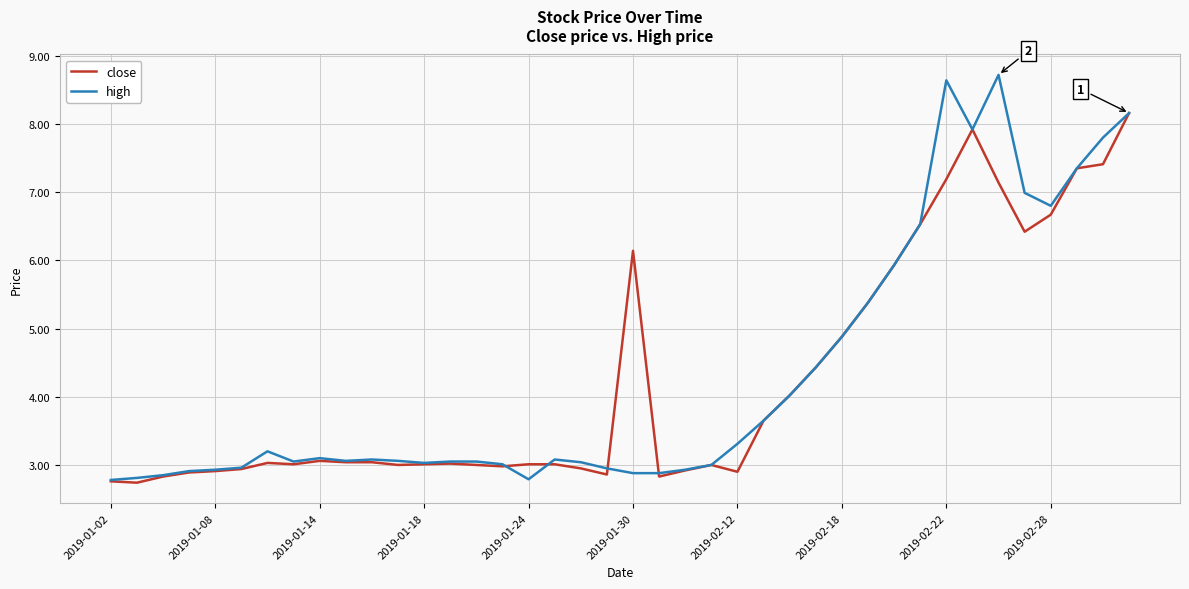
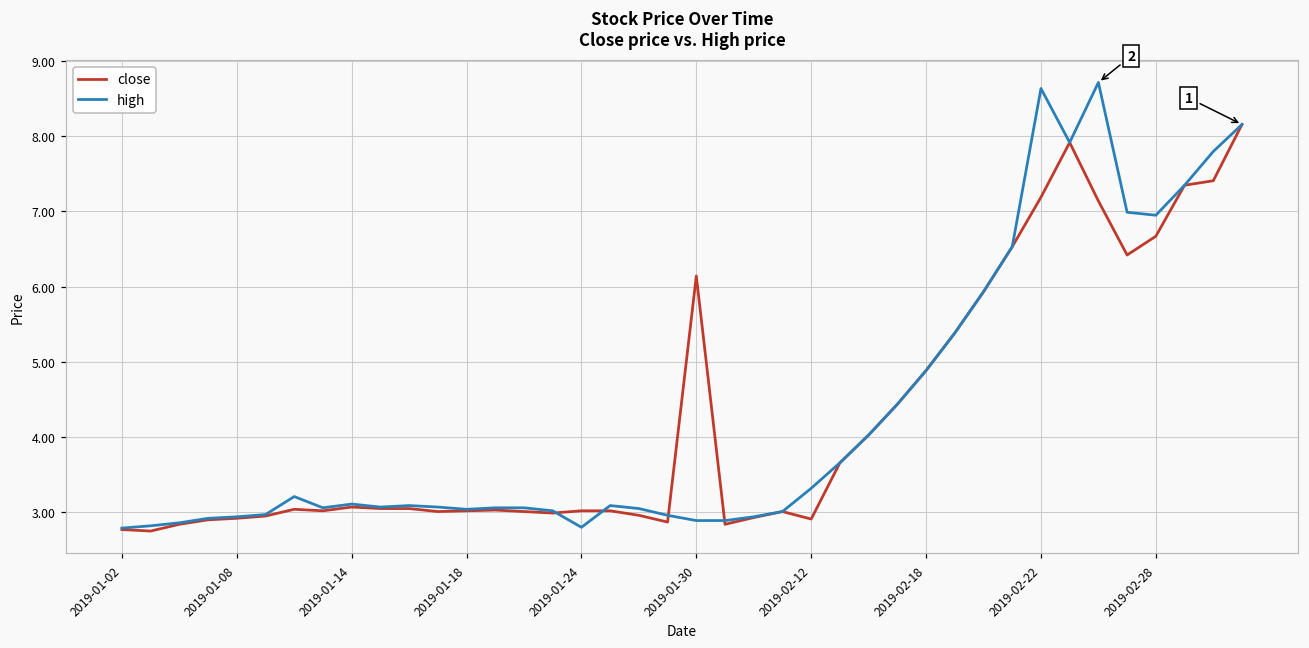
  {
    "close": {
      "2019-01-14": 3.1,
      "2019-01-24": 3.0,
      "2019-01-30": 6.1,
      "2019-02-12": 2.9,
      "2019-02-22": 7.2,
      "2019-02-28": 6.7
    },
    "high": {
      "2019-01-14": 3.1,
      "2019-01-24": 2.8,
      "2019-01-30": 2.9,
      "2019-02-12": 3.3,
      "2019-02-22": 8.6,
-     "2019-02-28": 6.8
+     "2019-02-28": 7.0
    }
  }
